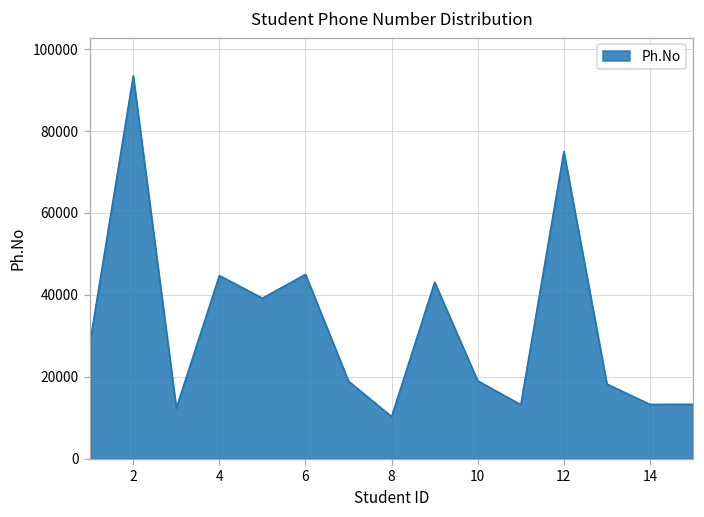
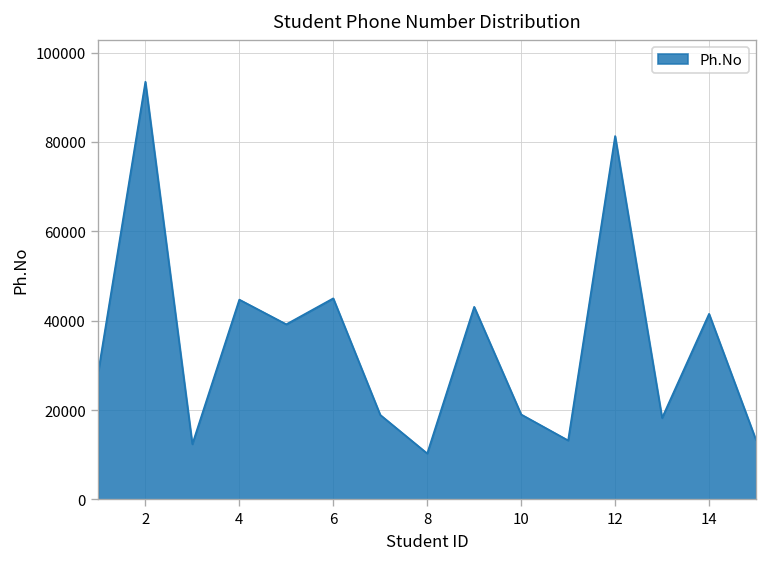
  {
    "2": 93000,
    "4": 45000,
    "6": 45000,
    "8": 10000,
    "10": 19000,
-   "12": 75000,
-   "14": 13000
+   "12": 81000,
+   "14": 42000
  }
